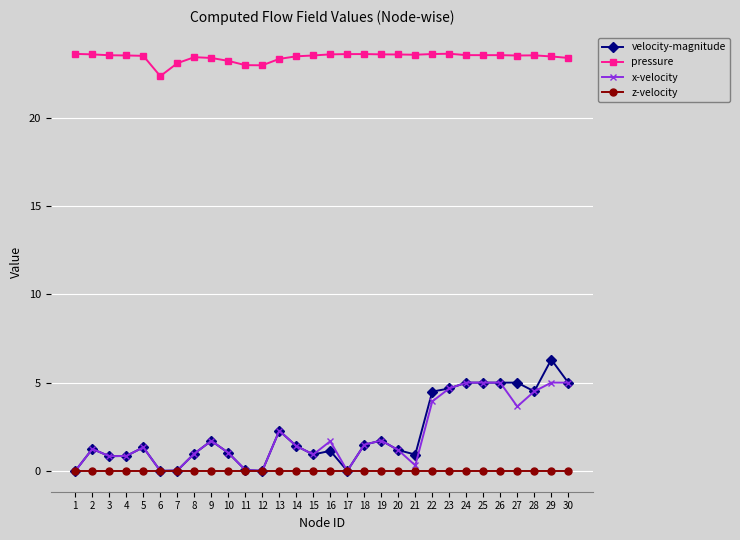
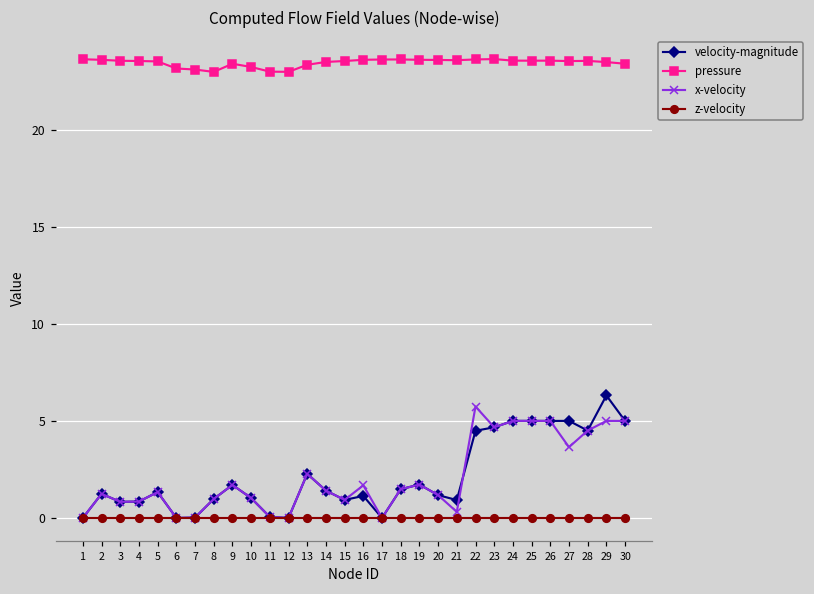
  {
    "velocity-magnitude": {
      "16": 1.1,
      "21": 0.9,
      "22": 4.5,
      "27": 5.0,
      "29": 6.3
    },
    "pressure": {
      "1": 23.6,
      "2": 23.6,
      "3": 23.6,
      "4": 23.5,
      "5": 23.5,
-     "6": 22.4,
+     "6": 23.2,
      "7": 23.1,
-     "8": 23.4,
+     "8": 23.0,
      "9": 23.4,
      "10": 23.2,
      "11": 23.0,
      "12": 23.0,
      "13": 23.3,
      "14": 23.5,
      "15": 23.5,
      "16": 23.6,
      "17": 23.6,
      "18": 23.6,
      "19": 23.6,
      "20": 23.6,
      "21": 23.6,
      "22": 23.6,
      "23": 23.6,
      "24": 23.6,
      "25": 23.6,
      "26": 23.6,
      "27": 23.5,
      "28": 23.5,
      "29": 23.5,
      "30": 23.4
    },
    "x-velocity": {
      "16": 1.7,
      "21": 0.3,
-     "22": 3.9,
+     "22": 5.7,
      "27": 3.6,
      "29": 5.0
    },
    "z-velocity": {
      "2": 0.0,
      "3": 0.0,
      "4": 0.0,
      "5": 0.0,
      "8": 0.0,
      "9": 0.0,
      "10": 0.0,
      "13": 0.0,
      "14": 0.0,
      "15": 0.0,
      "16": 0.0,
      "18": 0.0,
      "19": 0.0,
      "20": 0.0,
      "21": 0.0,
      "22": 0.0,
      "23": 0.0,
      "24": 0.0,
      "25": 0.0,
      "26": 0.0,
      "27": 0.0,
      "28": 0.0,
      "29": 0.0,
      "30": 0.0
    }
  }
